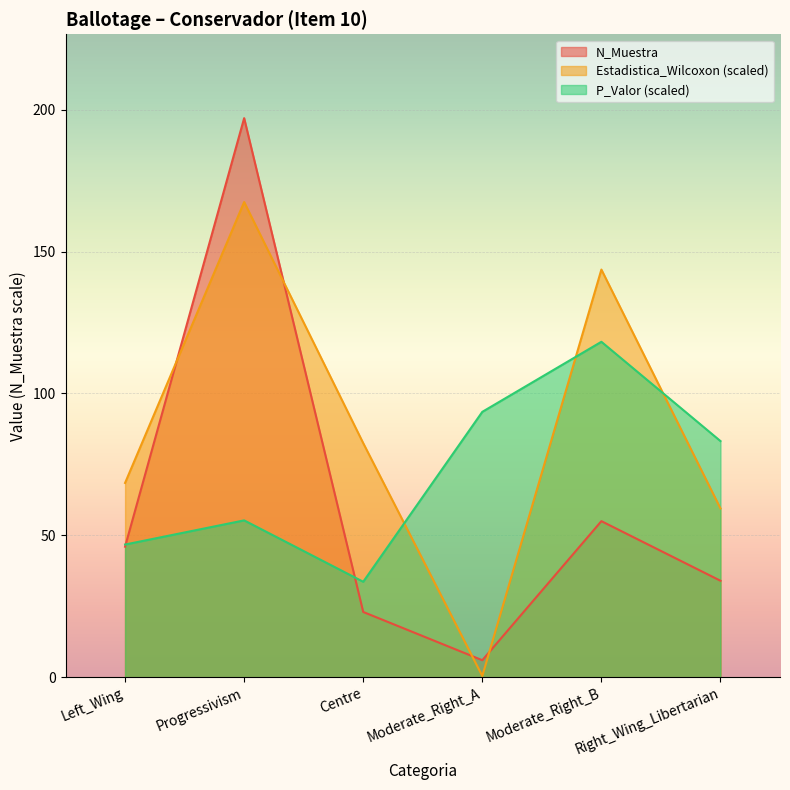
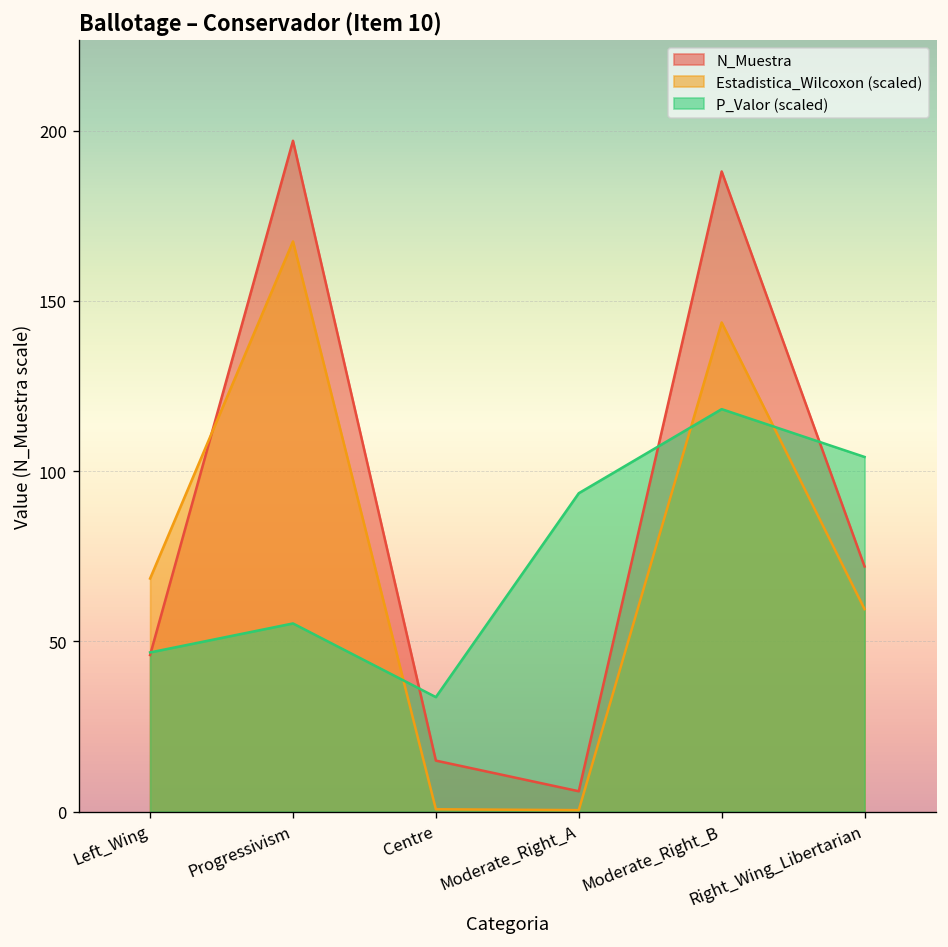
  {
    "N_Muestra": {
      "Progressivism": 197,
-     "Centre": 23,
+     "Centre": 15,
      "Moderate_Right_A": 6,
-     "Moderate_Right_B": 55,
-     "Right_Wing_Libertarian": 34
+     "Moderate_Right_B": 188,
+     "Right_Wing_Libertarian": 72
    },
    "Estadistica_Wilcoxon (scaled)": {
      "Left_Wing": 68,
      "Progressivism": 167,
-     "Centre": 82,
+     "Centre": 1,
      "Moderate_Right_A": 0,
      "Moderate_Right_B": 144,
      "Right_Wing_Libertarian": 59
    },
    "P_Valor (scaled)": {
      "Progressivism": 55,
      "Centre": 34,
      "Moderate_Right_A": 94,
      "Moderate_Right_B": 118,
-     "Right_Wing_Libertarian": 83
+     "Right_Wing_Libertarian": 104
    }
  }
